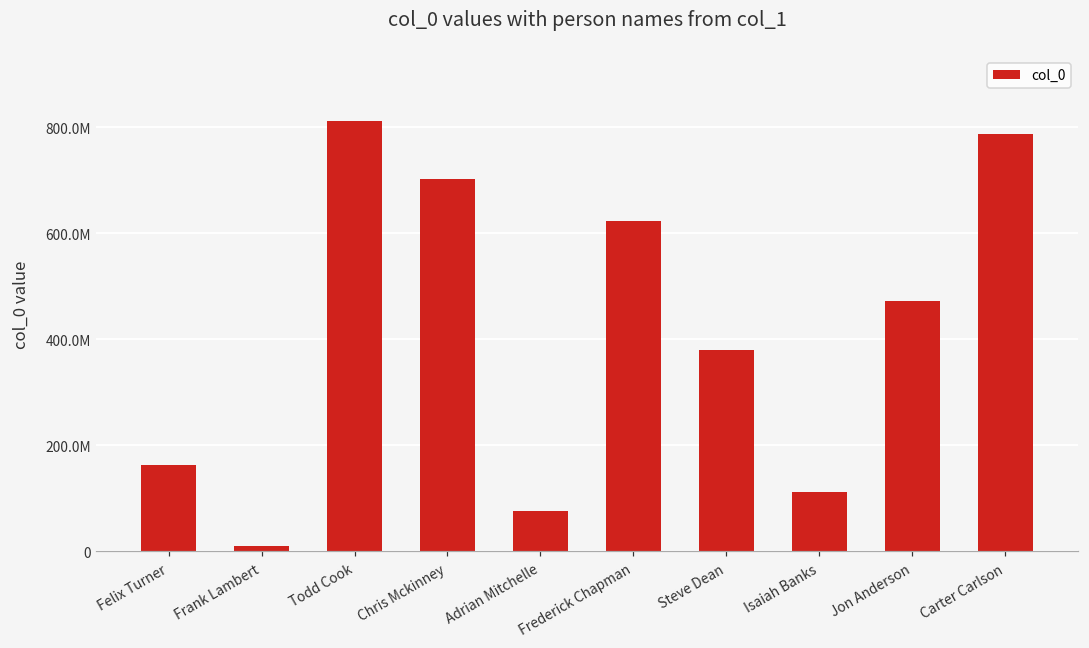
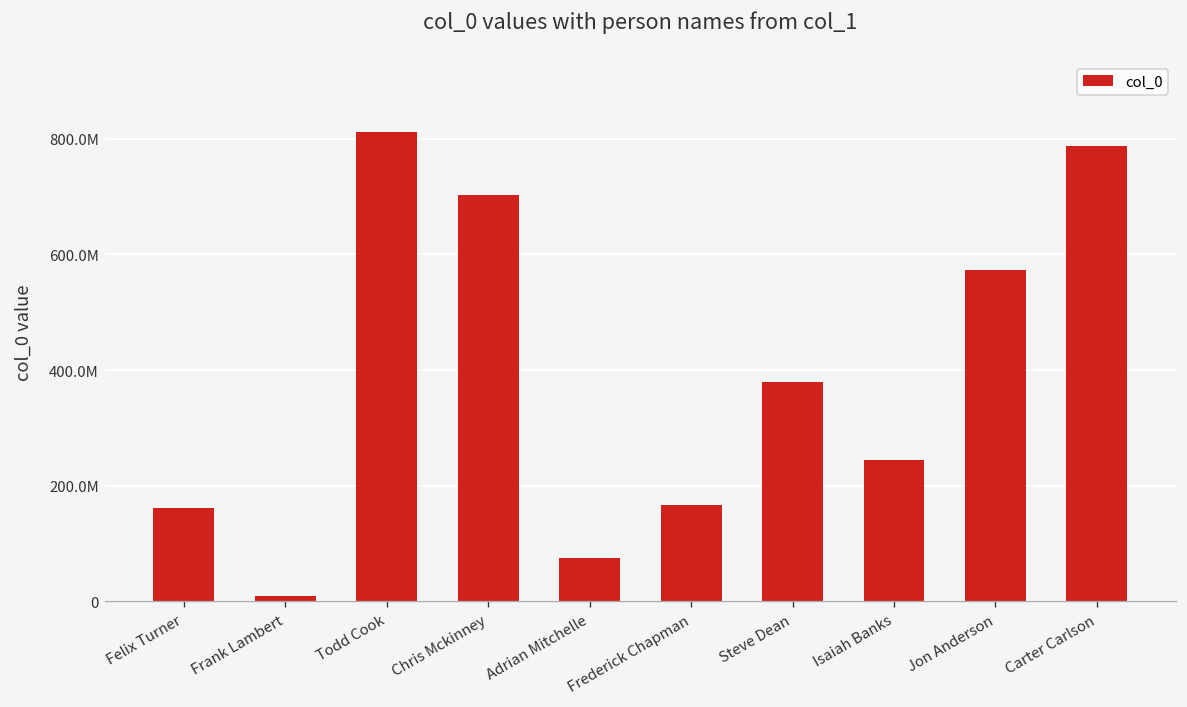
  {
    "Felix Turner": 160000000,
    "Frank Lambert": 10000000,
    "Todd Cook": 810000000,
    "Chris Mckinney": 700000000,
    "Adrian Mitchelle": 80000000,
-   "Frederick Chapman": 620000000,
+   "Frederick Chapman": 170000000,
    "Steve Dean": 380000000,
-   "Isaiah Banks": 110000000,
-   "Jon Anderson": 470000000,
+   "Isaiah Banks": 240000000,
+   "Jon Anderson": 570000000,
    "Carter Carlson": 790000000
  }
